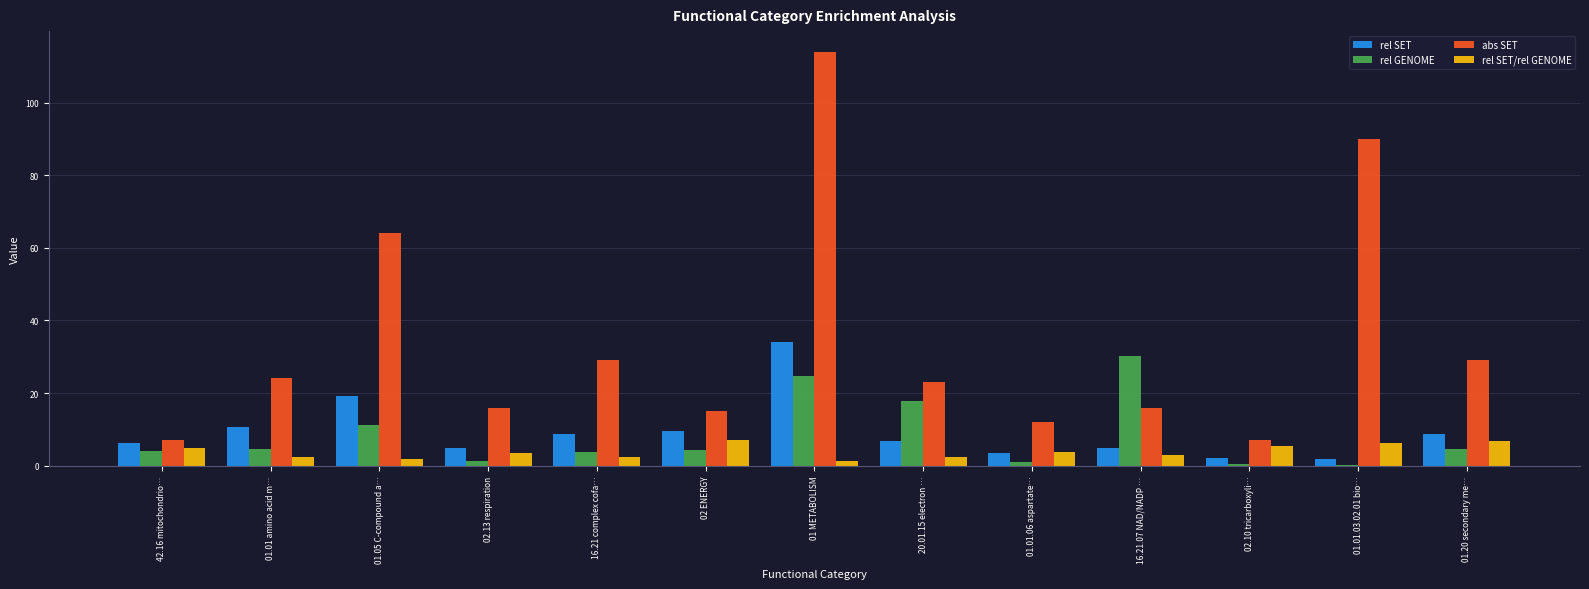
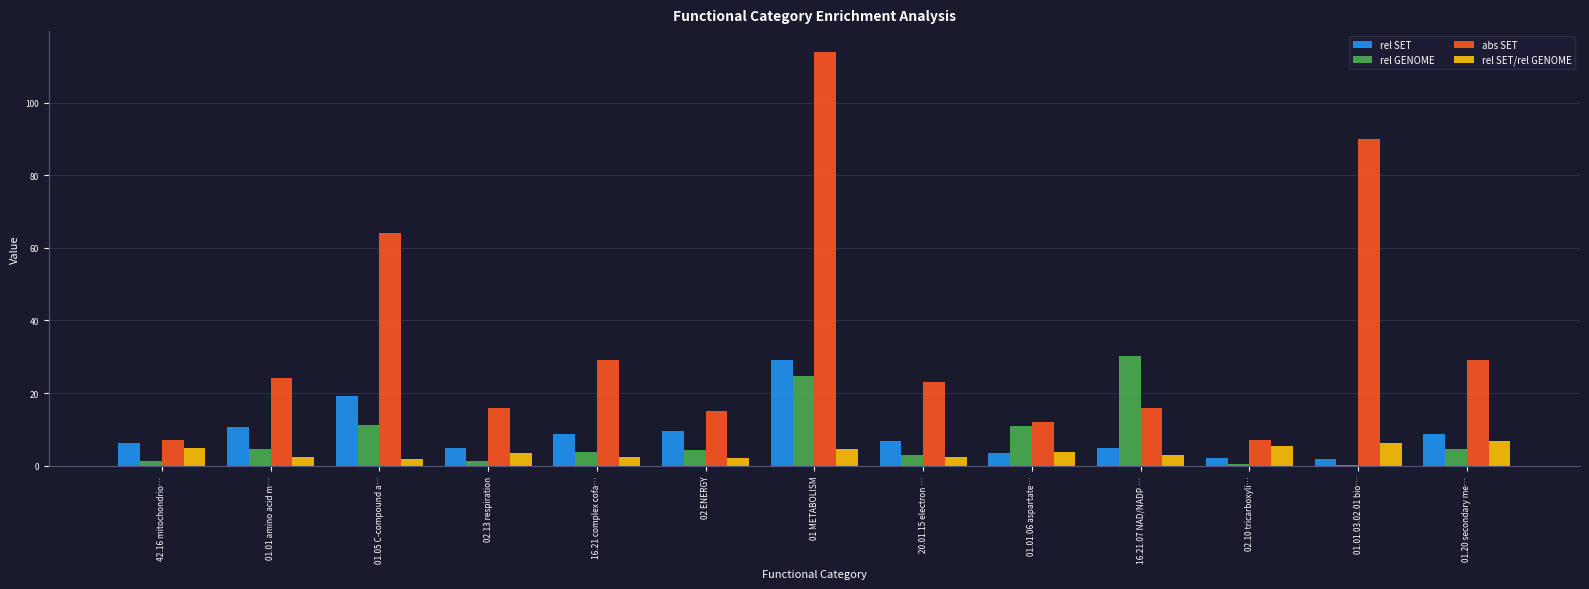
  {
    "rel SET": {
      "42.16 mitochondrio…": 6,
      "01.01 amino acid m…": 11,
      "01.05 C-compound a…": 19,
      "02.13 respiration": 5,
      "16.21 complex cofa…": 9,
      "02 ENERGY": 10,
-     "01 METABOLISM": 34,
+     "01 METABOLISM": 29,
      "20.01.15 electron …": 7,
      "01.01.06 aspartate…": 4,
      "16.21.07 NAD/NADP …": 5,
      "02.10 tricarboxyli…": 2,
      "01.01.03.02.01 bio…": 2,
      "01.20 secondary me…": 9
    },
    "rel GENOME": {
-     "42.16 mitochondrio…": 4,
+     "42.16 mitochondrio…": 1,
      "01.01 amino acid m…": 5,
      "01.05 C-compound a…": 11,
      "02.13 respiration": 1,
      "16.21 complex cofa…": 4,
      "02 ENERGY": 4,
      "01 METABOLISM": 25,
-     "20.01.15 electron …": 18,
-     "01.01.06 aspartate…": 1,
+     "20.01.15 electron …": 3,
+     "01.01.06 aspartate…": 11,
      "16.21.07 NAD/NADP …": 30,
      "01.20 secondary me…": 5
    },
    "abs SET": {
      "42.16 mitochondrio…": 7,
      "01.01 amino acid m…": 24,
      "01.05 C-compound a…": 64,
      "02.13 respiration": 16,
      "16.21 complex cofa…": 29,
      "02 ENERGY": 15,
      "01 METABOLISM": 114,
      "20.01.15 electron …": 23,
      "01.01.06 aspartate…": 12,
      "16.21.07 NAD/NADP …": 16,
      "02.10 tricarboxyli…": 7,
      "01.01.03.02.01 bio…": 90,
      "01.20 secondary me…": 29
    },
    "rel SET/rel GENOME": {
      "42.16 mitochondrio…": 5,
      "01.01 amino acid m…": 2,
      "01.05 C-compound a…": 2,
      "02.13 respiration": 4,
      "16.21 complex cofa…": 2,
-     "02 ENERGY": 7,
-     "01 METABOLISM": 1,
+     "02 ENERGY": 2,
+     "01 METABOLISM": 5,
      "20.01.15 electron …": 2,
      "01.01.06 aspartate…": 4,
      "16.21.07 NAD/NADP …": 3,
      "02.10 tricarboxyli…": 5,
      "01.01.03.02.01 bio…": 6,
      "01.20 secondary me…": 7
    }
  }
